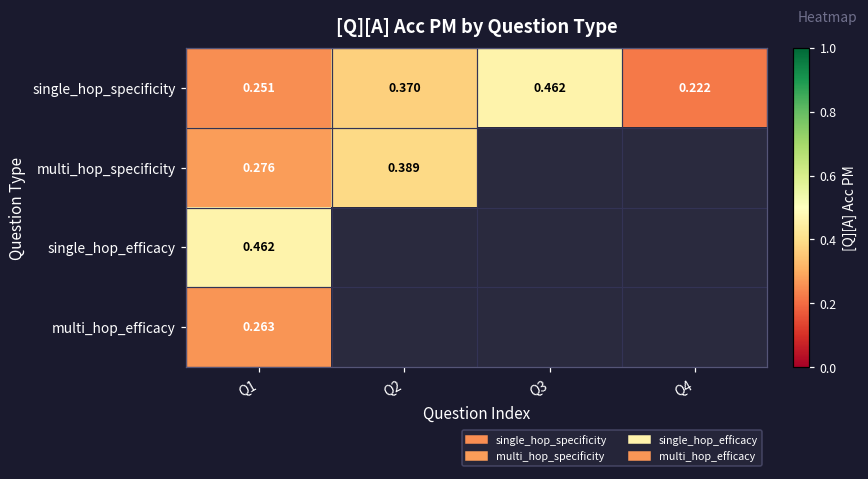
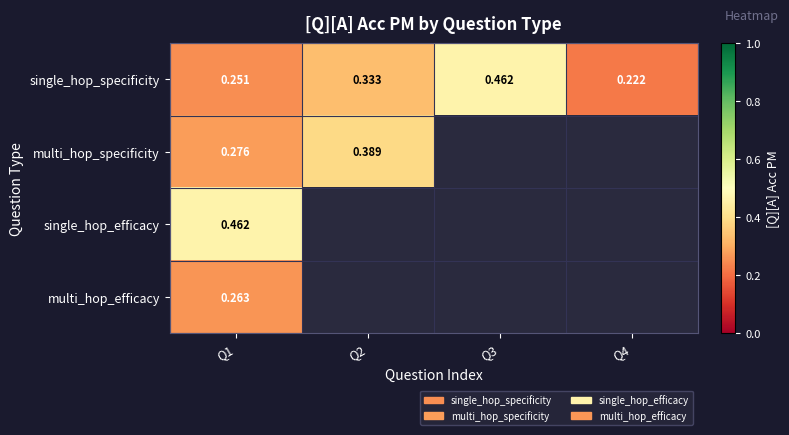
  {
    "single_hop_specificity": {
      "Q1": 0.251,
-     "Q2": 0.370,
+     "Q2": 0.333,
      "Q3": 0.462,
      "Q4": 0.222
    },
    "multi_hop_specificity": {
      "Q1": 0.276,
      "Q2": 0.389
    },
    "single_hop_efficacy": {
      "Q1": 0.462
    },
    "multi_hop_efficacy": {
      "Q1": 0.263
    }
  }
